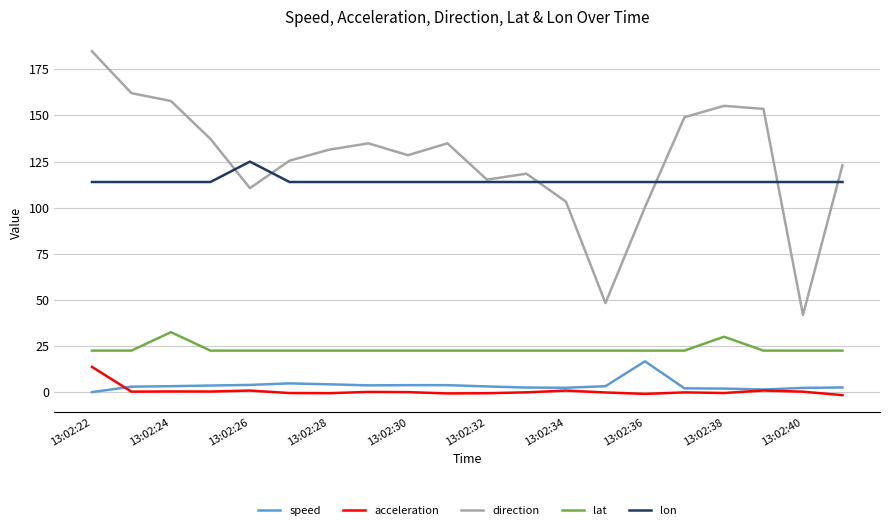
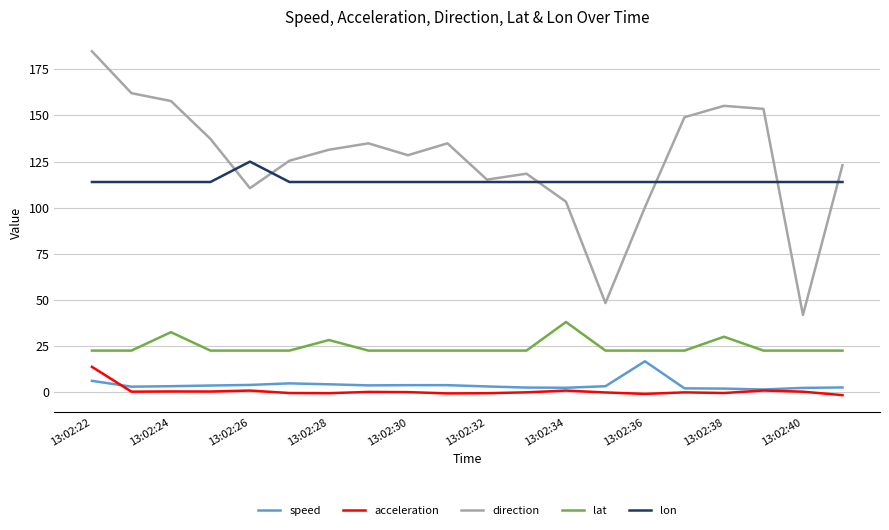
  {
    "speed": {
-     "13:02:22": 0,
+     "13:02:22": 6,
      "13:02:24": 3,
      "13:02:26": 4,
      "13:02:28": 4,
      "13:02:30": 4,
      "13:02:32": 3,
      "13:02:34": 2,
      "13:02:36": 17,
      "13:02:38": 2,
      "13:02:40": 2
    },
    "acceleration": {
      "13:02:22": 14,
      "13:02:24": 0,
      "13:02:26": 1,
      "13:02:28": -1,
      "13:02:30": 0,
      "13:02:32": -1,
      "13:02:34": 1,
      "13:02:36": -1,
      "13:02:38": 0,
      "13:02:40": 0
    },
    "direction": {
      "13:02:22": 185,
      "13:02:24": 158,
      "13:02:26": 111,
      "13:02:28": 131,
      "13:02:30": 128,
      "13:02:34": 103,
      "13:02:36": 100,
      "13:02:38": 155,
      "13:02:40": 42
    },
    "lat": {
      "13:02:22": 23,
      "13:02:24": 32,
      "13:02:26": 23,
-     "13:02:28": 23,
+     "13:02:28": 28,
      "13:02:30": 23,
      "13:02:32": 23,
-     "13:02:34": 23,
+     "13:02:34": 38,
      "13:02:36": 23,
      "13:02:38": 30,
      "13:02:40": 23
    },
    "lon": {
      "13:02:22": 114,
      "13:02:24": 114,
      "13:02:26": 125,
      "13:02:28": 114,
      "13:02:30": 114,
      "13:02:34": 114,
      "13:02:36": 114,
      "13:02:38": 114,
      "13:02:40": 114
    }
  }
